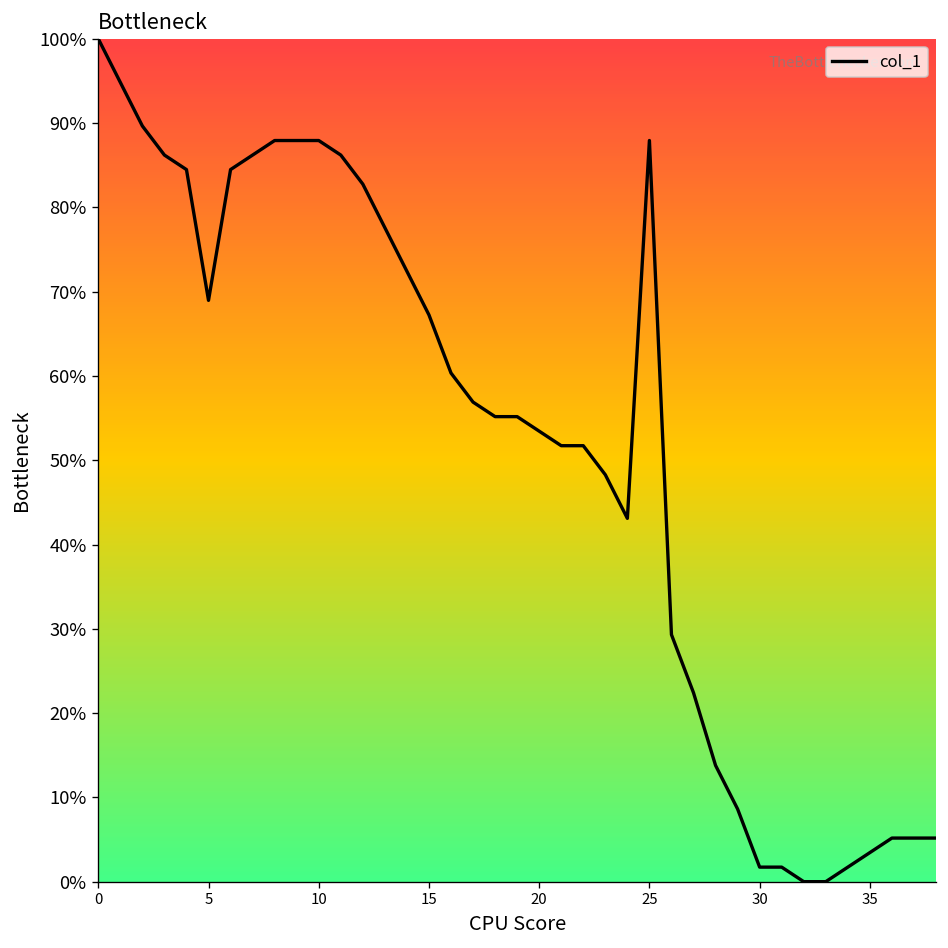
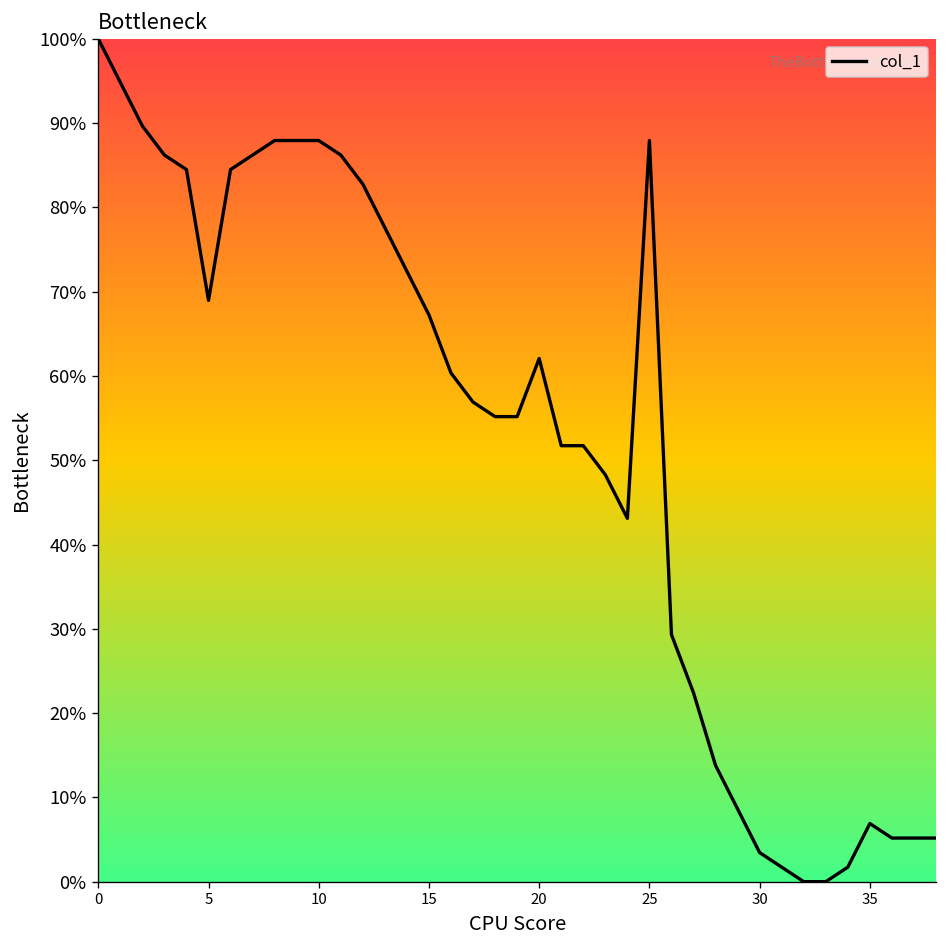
  {
    "0": "100%",
    "5": "69%",
    "10": "88%",
    "15": "67%",
-   "20": "53%",
+   "20": "62%",
    "25": "88%",
-   "30": "2%",
-   "35": "3%"
+   "30": "3%",
+   "35": "7%"
  }
